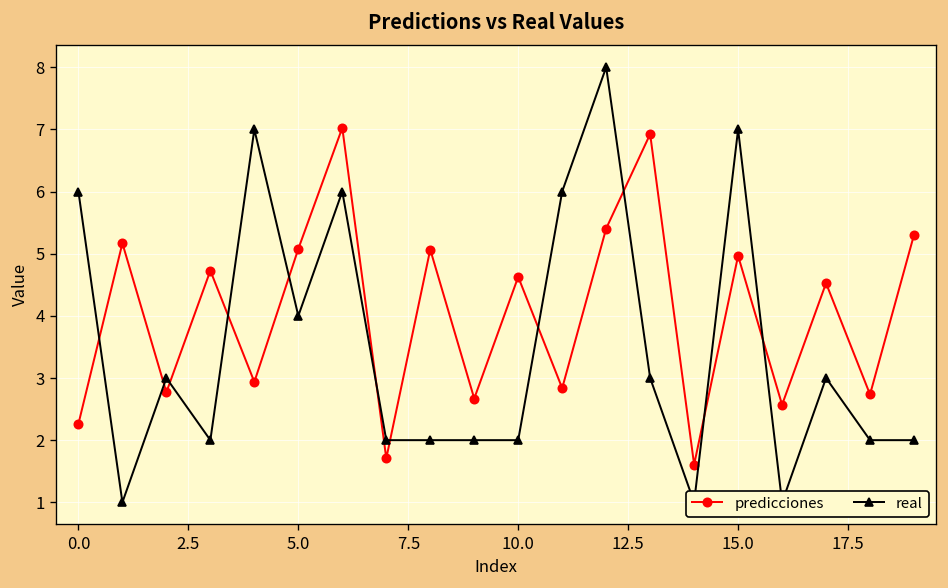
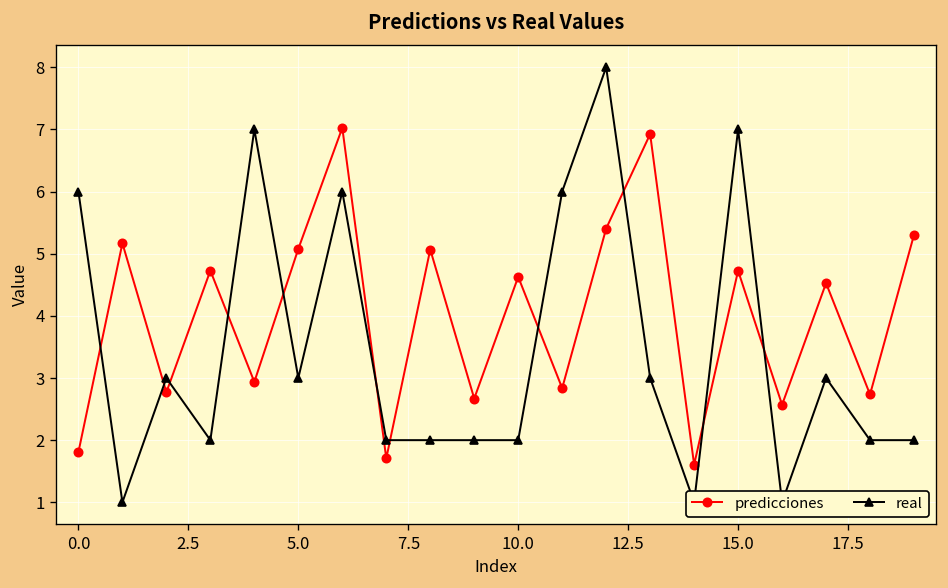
  {
    "predicciones": {
-     "0.0": 2.3,
+     "0.0": 1.8,
      "5.0": 5.1,
      "10.0": 4.6,
-     "15.0": 5.0
+     "15.0": 4.7
    },
    "real": {
      "0.0": 6,
-     "5.0": 4,
+     "5.0": 3,
      "10.0": 2,
      "15.0": 7
    }
  }
